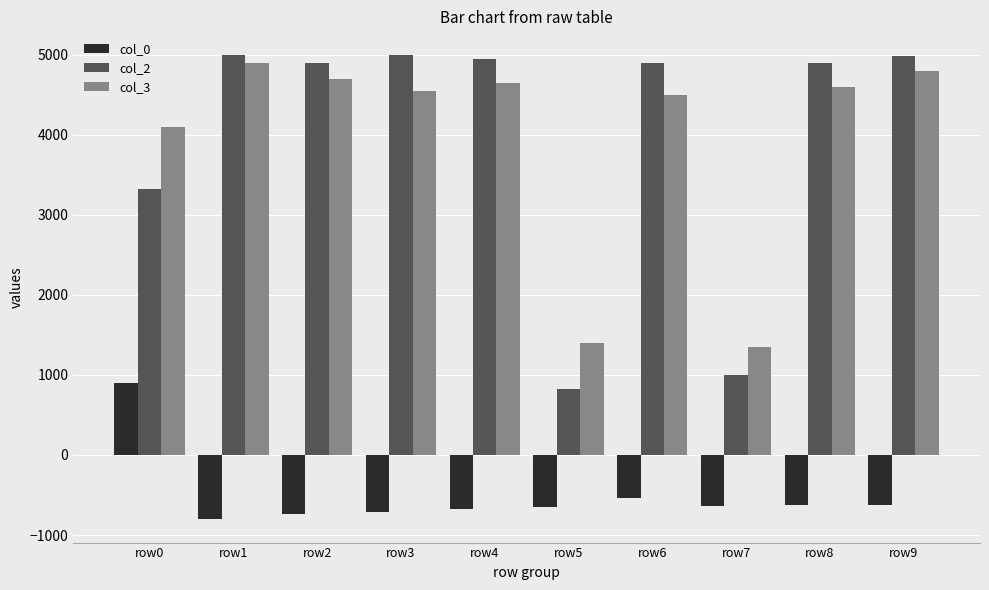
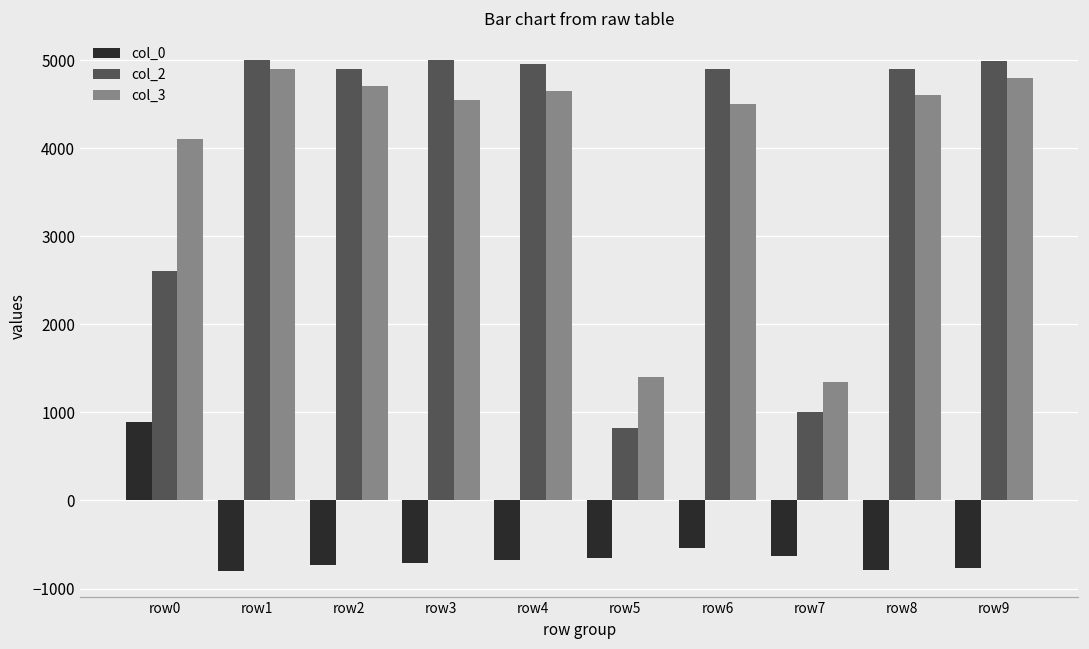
  {
    "col_0": {
      "row0": 900,
      "row1": -800,
      "row2": -700,
      "row3": -700,
      "row4": -700,
      "row5": -700,
      "row6": -500,
      "row7": -600,
-     "row8": -600,
-     "row9": -600
+     "row8": -800,
+     "row9": -800
    },
    "col_2": {
-     "row0": 3300,
+     "row0": 2600,
      "row1": 5000,
      "row2": 4900,
      "row3": 5000,
      "row4": 5000,
      "row5": 800,
      "row6": 4900,
      "row7": 1000,
      "row8": 4900,
      "row9": 5000
    },
    "col_3": {
      "row0": 4100,
      "row1": 4900,
      "row2": 4700,
      "row3": 4600,
      "row4": 4700,
      "row5": 1400,
      "row6": 4500,
      "row7": 1400,
      "row8": 4600,
      "row9": 4800
    }
  }
